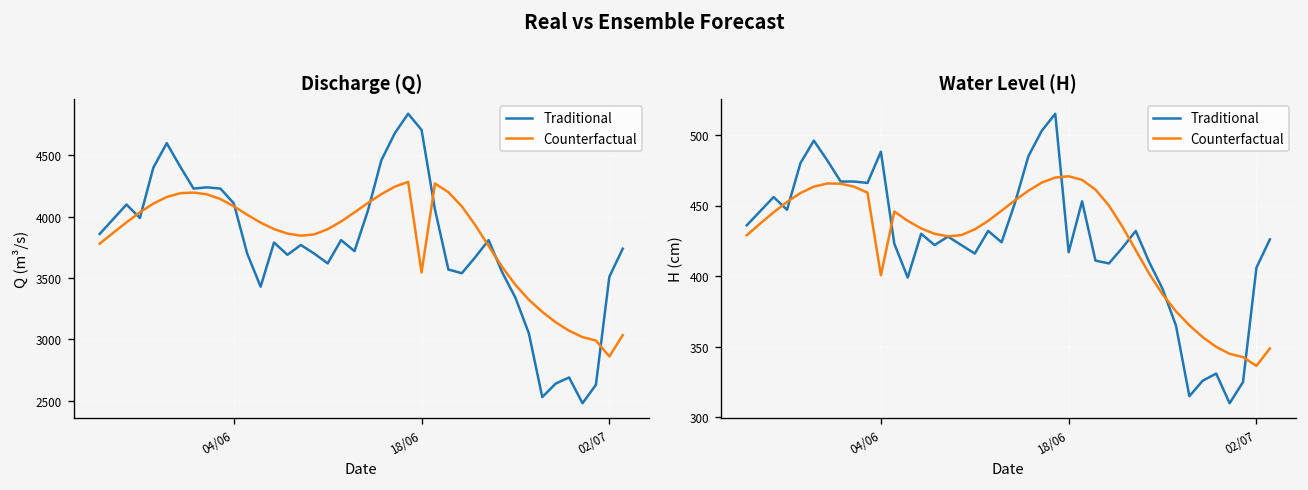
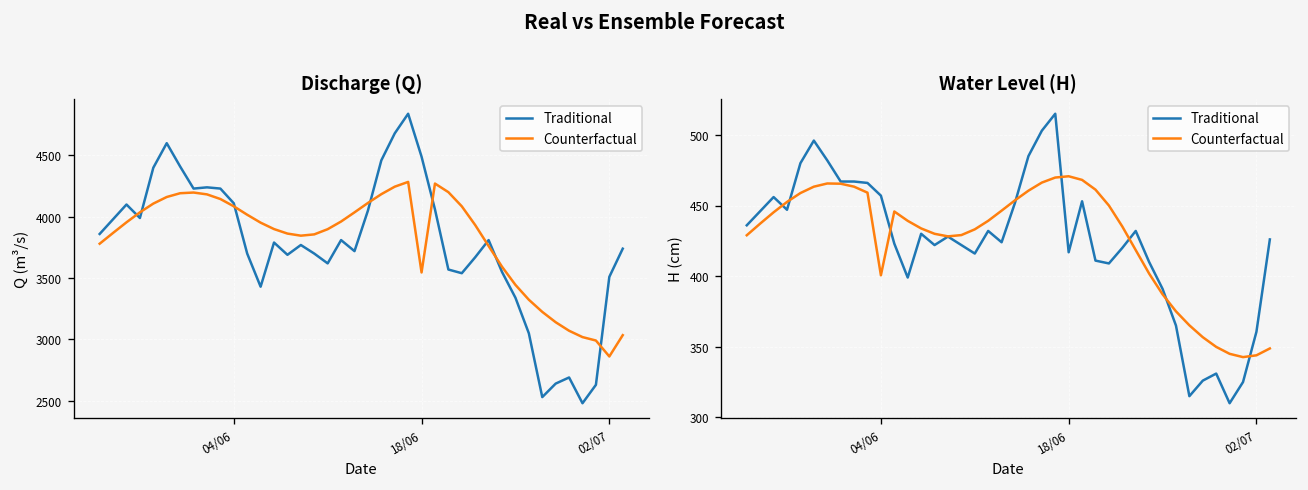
  {
    "Discharge (Q)": {
      "Traditional": {
-       "18/06": 4710,
+       "18/06": 4490,
        "02/07": 3510
      },
      "Counterfactual": {
        "18/06": 3550,
        "02/07": 2860
      }
    },
    "Water Level (H)": {
      "Traditional": {
-       "04/06": 488,
+       "04/06": 457,
        "18/06": 417,
-       "02/07": 406
+       "02/07": 361
      },
      "Counterfactual": {
        "04/06": 401,
        "18/06": 471,
-       "02/07": 336
+       "02/07": 344
      }
    }
  }
